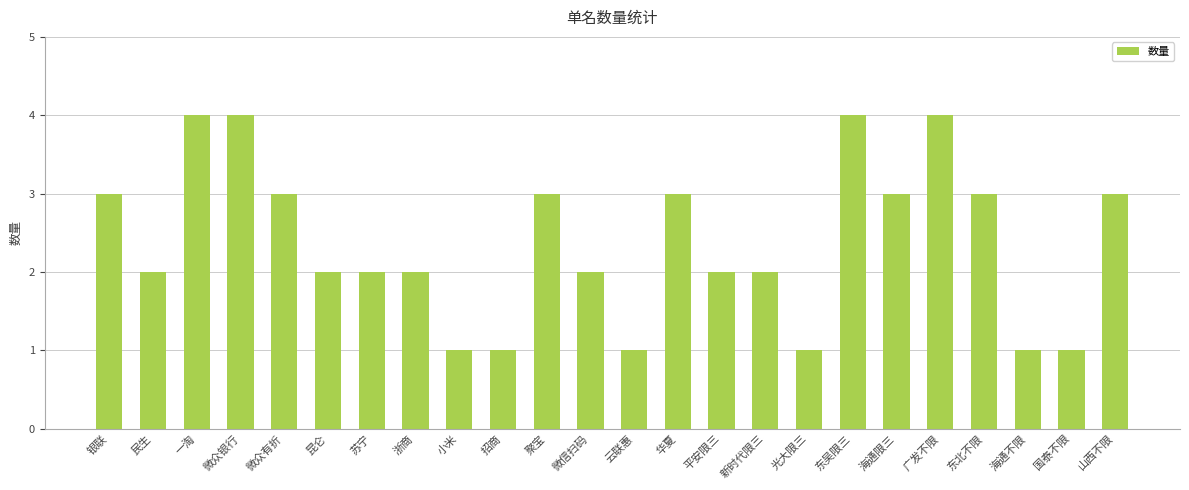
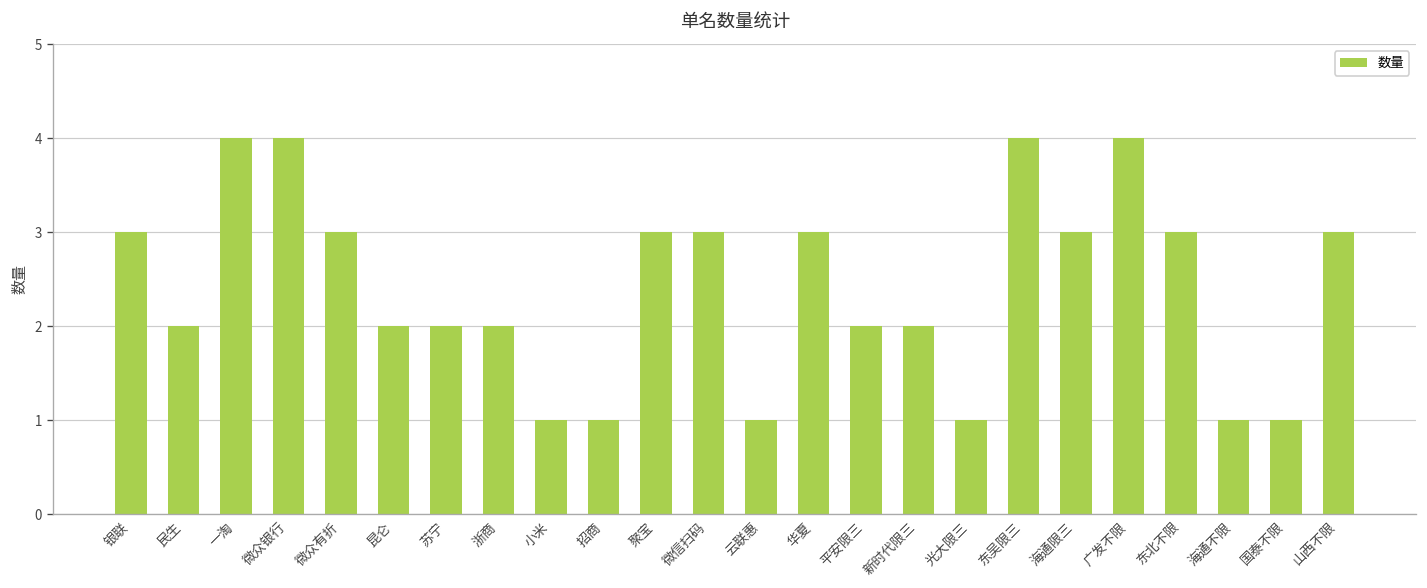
  {
    "银联": 3,
    "民生": 2,
    "一淘": 4,
    "微众银行": 4,
    "微众有折": 3,
    "昆仑": 2,
    "苏宁": 2,
    "浙商": 2,
    "小米": 1,
    "招商": 1,
    "聚宝": 3,
-   "微信扫码": 2,
+   "微信扫码": 3,
    "云联惠": 1,
    "华夏": 3,
    "平安限三": 2,
    "新时代限三": 2,
    "光大限三": 1,
    "东吴限三": 4,
    "海通限三": 3,
    "广发不限": 4,
    "东北不限": 3,
    "海通不限": 1,
    "国泰不限": 1,
    "山西不限": 3
  }
